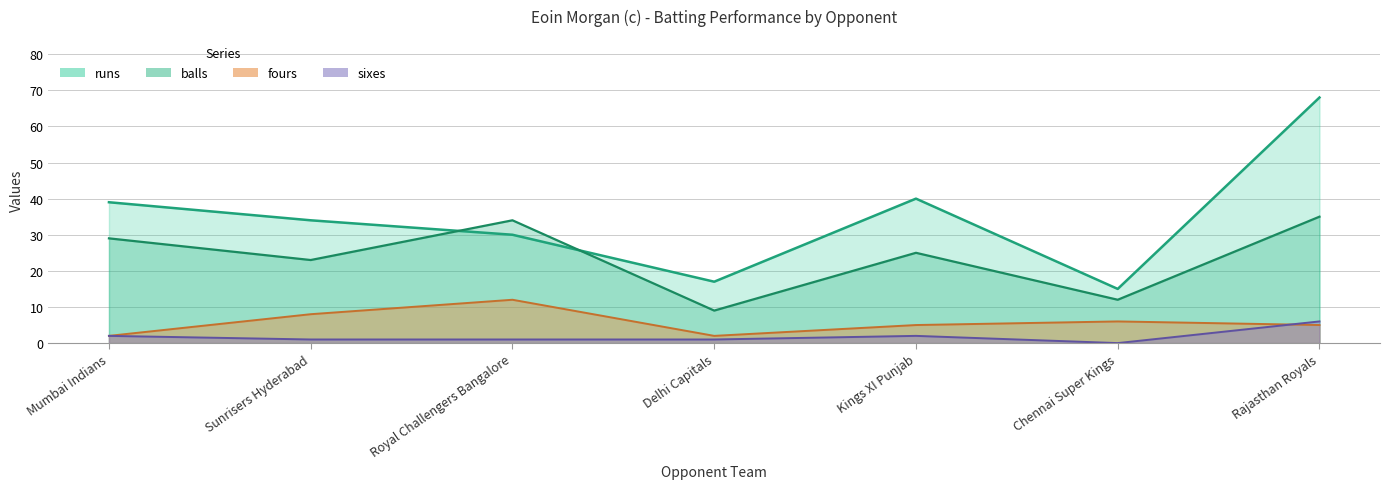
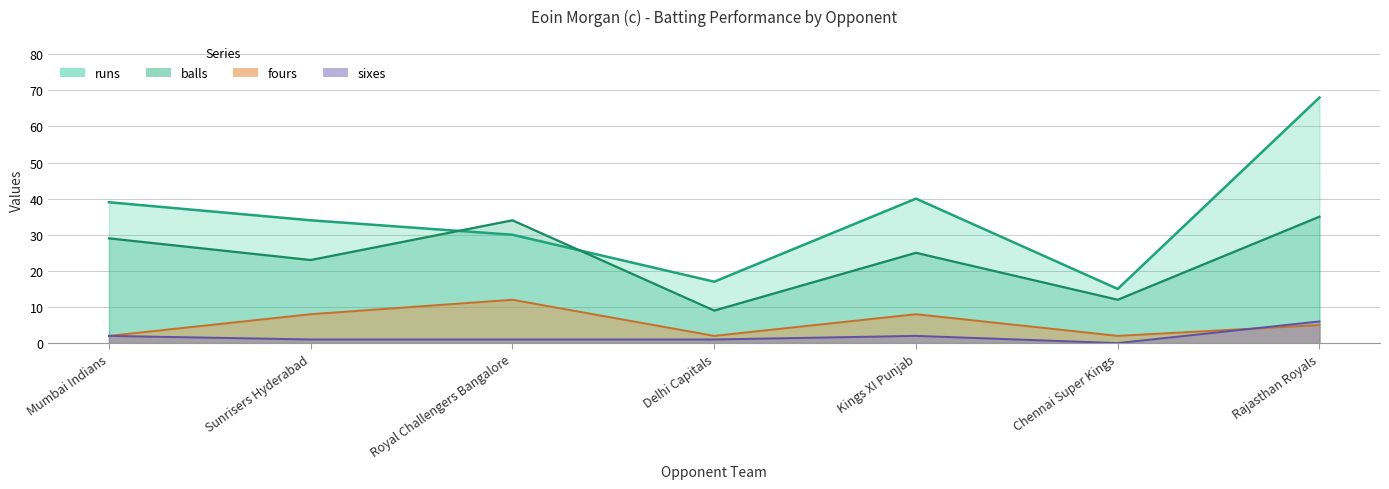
  {
    "fours": {
      "Sunrisers Hyderabad": 8,
      "Royal Challengers Bangalore": 12,
      "Delhi Capitals": 2,
-     "Kings XI Punjab": 5,
-     "Chennai Super Kings": 6,
+     "Kings XI Punjab": 8,
+     "Chennai Super Kings": 2,
      "Rajasthan Royals": 5
    }
  }
